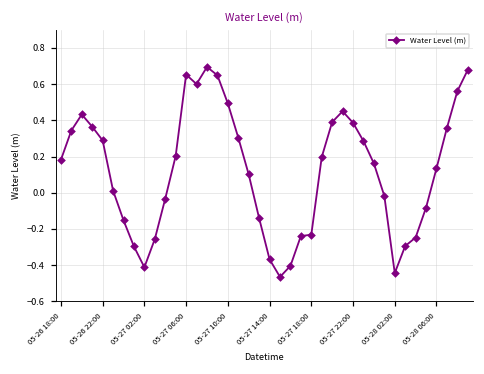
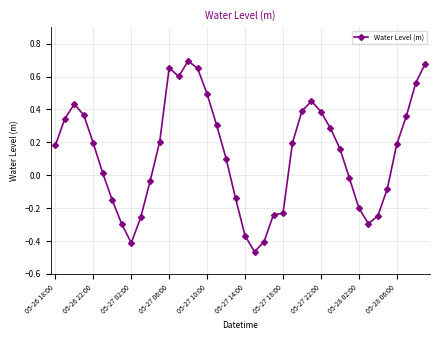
  {
    "05-26 18:00": 0.18,
-   "05-26 22:00": 0.29,
+   "05-26 22:00": 0.19,
    "05-27 02:00": -0.41,
    "05-27 06:00": 0.65,
    "05-27 10:00": 0.49,
    "05-27 14:00": -0.37,
    "05-27 18:00": -0.23,
    "05-27 22:00": 0.39,
-   "05-28 02:00": -0.44,
-   "05-28 06:00": 0.13
+   "05-28 02:00": -0.20,
+   "05-28 06:00": 0.19
  }
